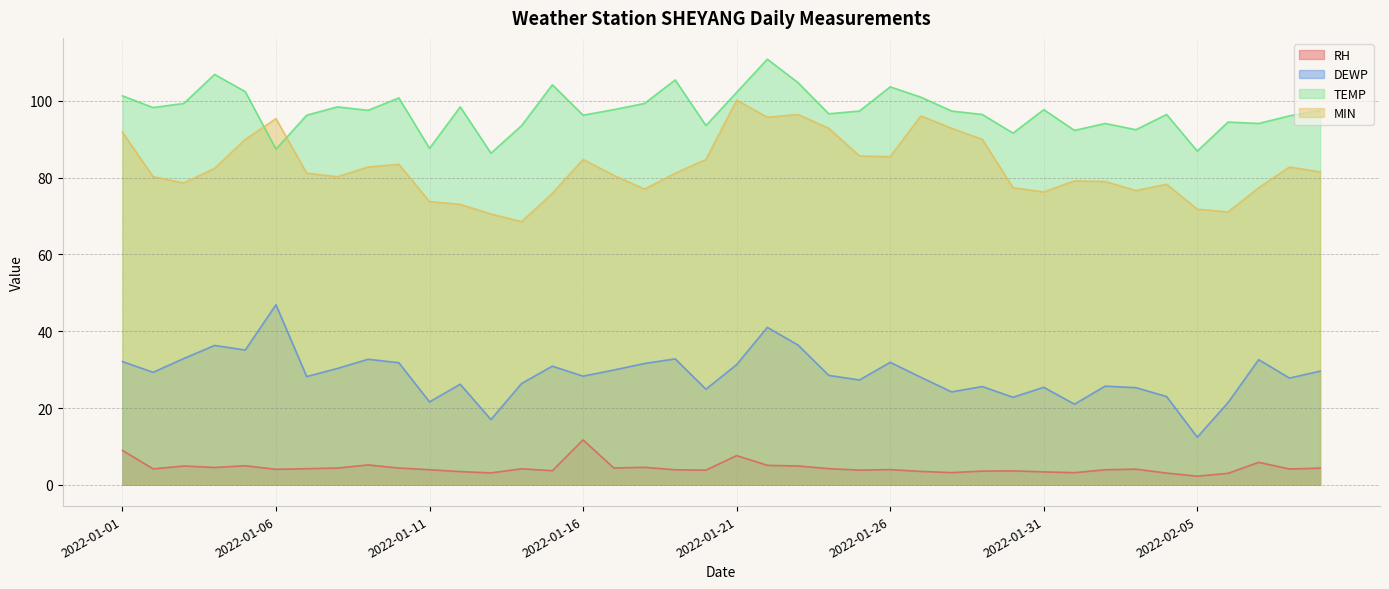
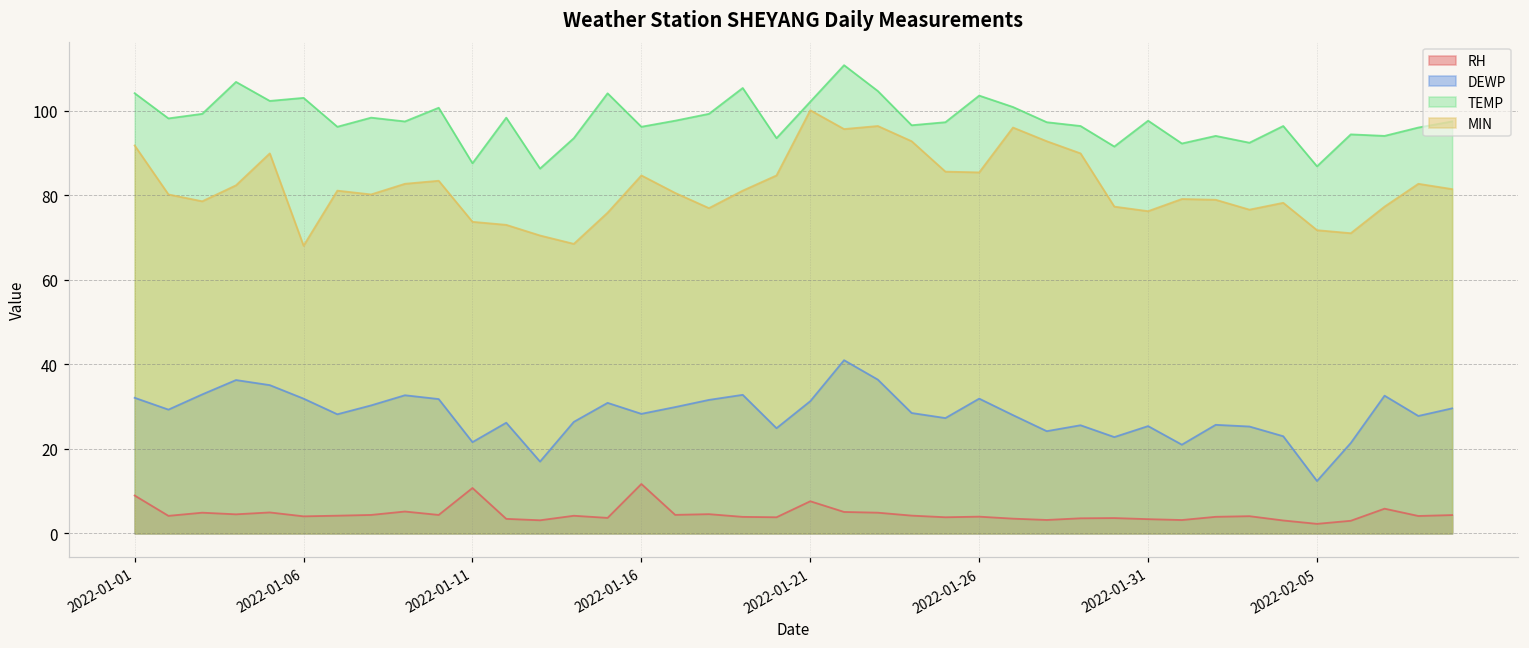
  {
    "RH": {
      "2022-01-01": 9,
      "2022-01-06": 4,
-     "2022-01-11": 4,
+     "2022-01-11": 11,
      "2022-01-16": 12,
      "2022-01-21": 8,
      "2022-01-26": 4,
      "2022-01-31": 3,
      "2022-02-05": 2
    },
    "DEWP": {
      "2022-01-01": 32,
-     "2022-01-06": 47,
+     "2022-01-06": 32,
      "2022-01-11": 22,
      "2022-01-16": 28,
      "2022-01-21": 31,
      "2022-01-26": 32,
      "2022-01-31": 25,
      "2022-02-05": 12
    },
    "TEMP": {
-     "2022-01-01": 101,
-     "2022-01-06": 87,
+     "2022-01-01": 104,
+     "2022-01-06": 103,
      "2022-01-11": 88,
      "2022-01-16": 96,
      "2022-01-21": 102,
      "2022-01-26": 104,
      "2022-01-31": 98,
      "2022-02-05": 87
    },
    "MIN": {
      "2022-01-01": 92,
-     "2022-01-06": 95,
+     "2022-01-06": 68,
      "2022-01-11": 74,
      "2022-01-16": 85,
      "2022-01-21": 100,
      "2022-01-26": 85,
      "2022-01-31": 76,
      "2022-02-05": 72
    }
  }
